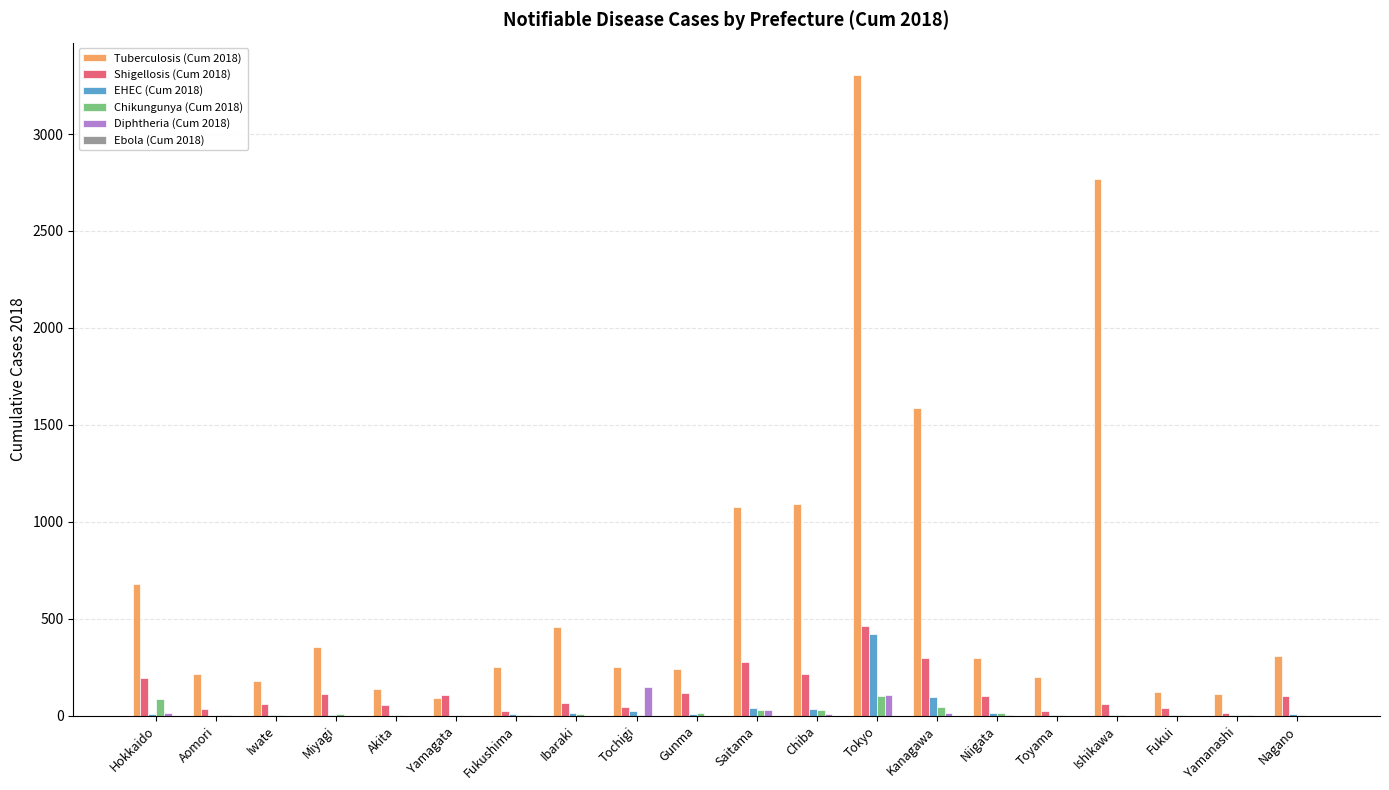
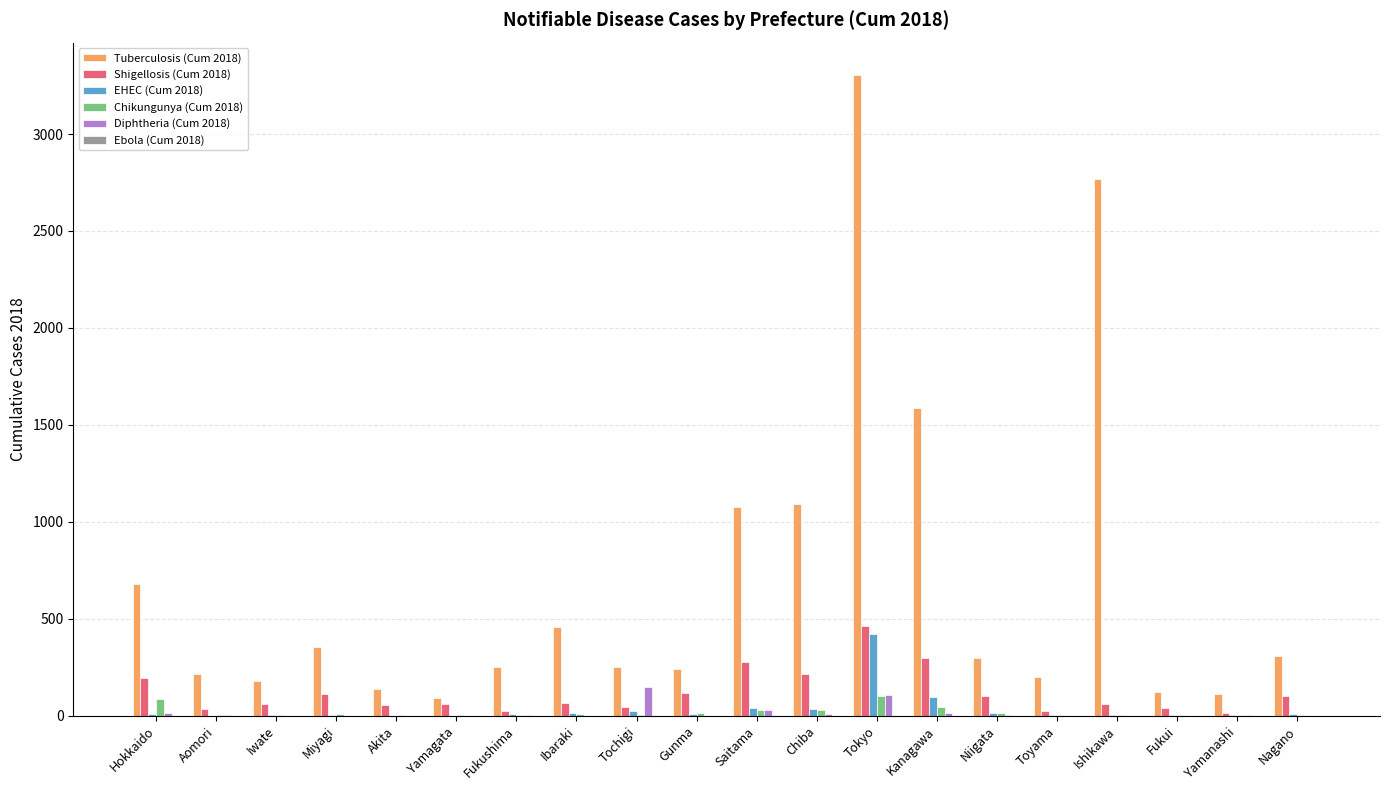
  {
    "Tuberculosis (Cum 2018)": {
      "Hokkaido": 680,
      "Aomori": 220,
      "Iwate": 180,
      "Miyagi": 350,
      "Akita": 140,
      "Yamagata": 90,
      "Fukushima": 250,
      "Ibaraki": 460,
      "Tochigi": 250,
      "Gunma": 240,
      "Saitama": 1070,
      "Chiba": 1090,
      "Tokyo": 3310,
      "Kanagawa": 1590,
      "Niigata": 300,
      "Toyama": 200,
      "Ishikawa": 2770,
      "Fukui": 120,
      "Yamanashi": 110,
      "Nagano": 310
    },
    "Shigellosis (Cum 2018)": {
      "Hokkaido": 190,
      "Aomori": 40,
      "Iwate": 60,
      "Miyagi": 110,
      "Akita": 60,
-     "Yamagata": 110,
+     "Yamagata": 60,
      "Fukushima": 30,
      "Ibaraki": 70,
      "Tochigi": 50,
      "Gunma": 120,
      "Saitama": 280,
      "Chiba": 210,
      "Tokyo": 460,
      "Kanagawa": 300,
      "Niigata": 100,
      "Toyama": 30,
      "Ishikawa": 60,
      "Fukui": 40,
      "Yamanashi": 10,
      "Nagano": 100
    },
    "EHEC (Cum 2018)": {
      "Akita": 0,
      "Ibaraki": 20,
      "Tochigi": 20,
      "Saitama": 40,
      "Chiba": 40,
      "Tokyo": 420,
      "Kanagawa": 100,
      "Niigata": 10
    },
    "Chikungunya (Cum 2018)": {
      "Hokkaido": 90,
      "Gunma": 10,
      "Saitama": 30,
      "Chiba": 30,
      "Tokyo": 100,
      "Kanagawa": 50,
      "Niigata": 10
    },
    "Diphtheria (Cum 2018)": {
      "Hokkaido": 20,
      "Iwate": 0,
      "Miyagi": 0,
      "Yamagata": 0,
      "Ibaraki": 0,
      "Tochigi": 150,
      "Saitama": 30,
      "Tokyo": 110,
      "Kanagawa": 20,
      "Ishikawa": 0
    },
    "Ebola (Cum 2018)": {
      "Hokkaido": 0,
      "Aomori": 0,
      "Iwate": 0,
      "Miyagi": 0,
      "Akita": 0,
      "Yamagata": 0,
      "Fukushima": 0,
      "Ibaraki": 0,
      "Tochigi": 0,
      "Gunma": 0,
      "Saitama": 0,
      "Chiba": 0,
      "Tokyo": 0,
      "Kanagawa": 0,
      "Niigata": 0,
      "Toyama": 0,
      "Ishikawa": 0,
      "Fukui": 0,
      "Yamanashi": 0,
      "Nagano": 0
    }
  }
